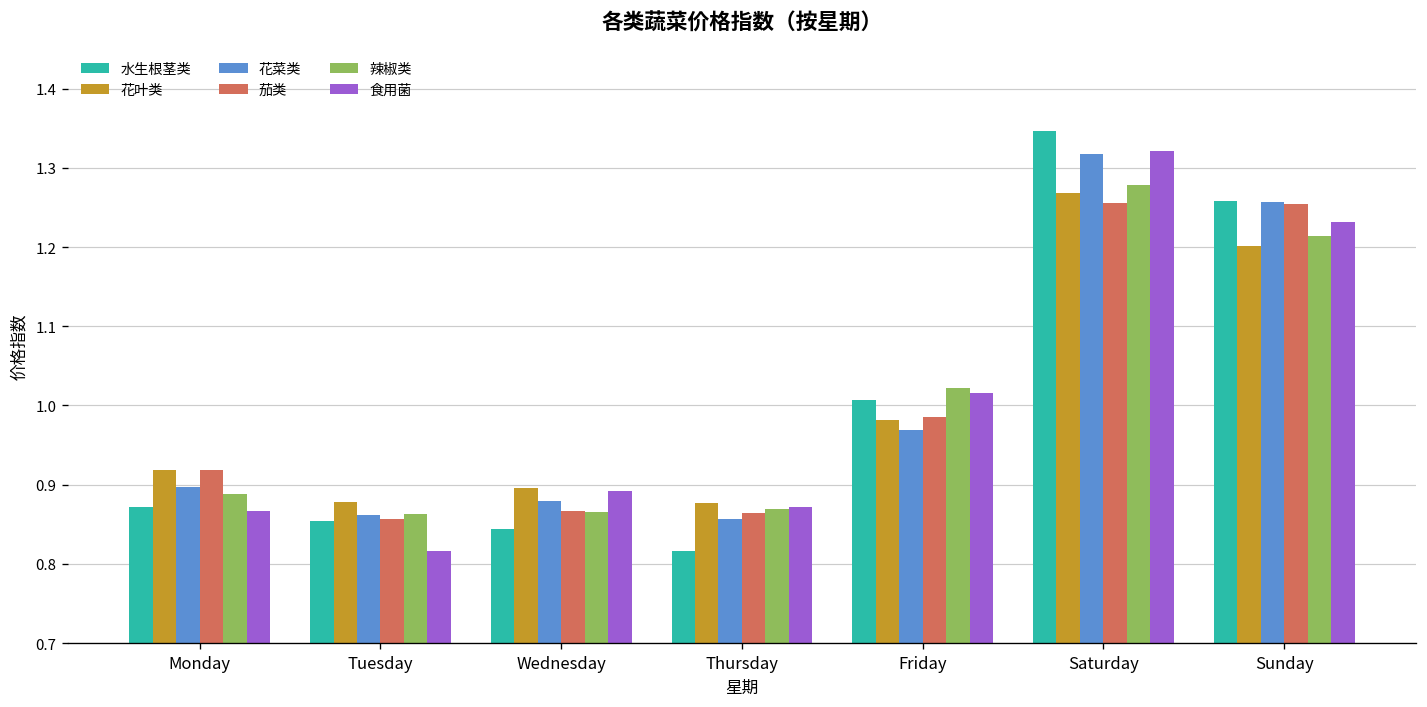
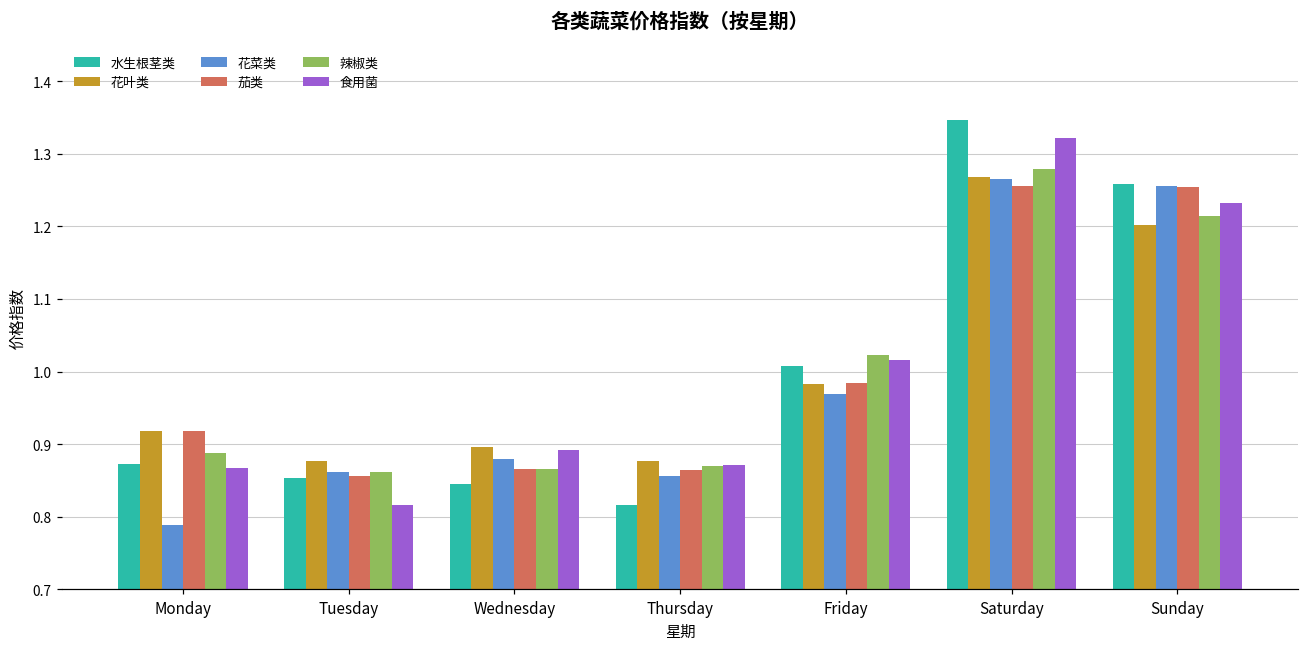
  {
    "水生根茎类": {
      "Monday": 0.87,
      "Tuesday": 0.85,
      "Wednesday": 0.84,
      "Thursday": 0.82,
      "Friday": 1.01,
      "Saturday": 1.35,
      "Sunday": 1.26
    },
    "花叶类": {
      "Monday": 0.92,
      "Tuesday": 0.88,
      "Wednesday": 0.90,
      "Thursday": 0.88,
      "Friday": 0.98,
      "Saturday": 1.27,
      "Sunday": 1.20
    },
    "花菜类": {
-     "Monday": 0.90,
+     "Monday": 0.79,
      "Tuesday": 0.86,
      "Wednesday": 0.88,
      "Thursday": 0.86,
      "Friday": 0.97,
-     "Saturday": 1.32,
+     "Saturday": 1.27,
      "Sunday": 1.26
    },
    "茄类": {
      "Monday": 0.92,
      "Tuesday": 0.86,
      "Wednesday": 0.87,
      "Thursday": 0.86,
      "Friday": 0.98,
      "Saturday": 1.26,
      "Sunday": 1.25
    },
    "辣椒类": {
      "Monday": 0.89,
      "Tuesday": 0.86,
      "Wednesday": 0.87,
      "Thursday": 0.87,
      "Friday": 1.02,
      "Saturday": 1.28,
      "Sunday": 1.21
    },
    "食用菌": {
      "Monday": 0.87,
      "Tuesday": 0.82,
      "Wednesday": 0.89,
      "Thursday": 0.87,
      "Friday": 1.02,
      "Saturday": 1.32,
      "Sunday": 1.23
    }
  }
